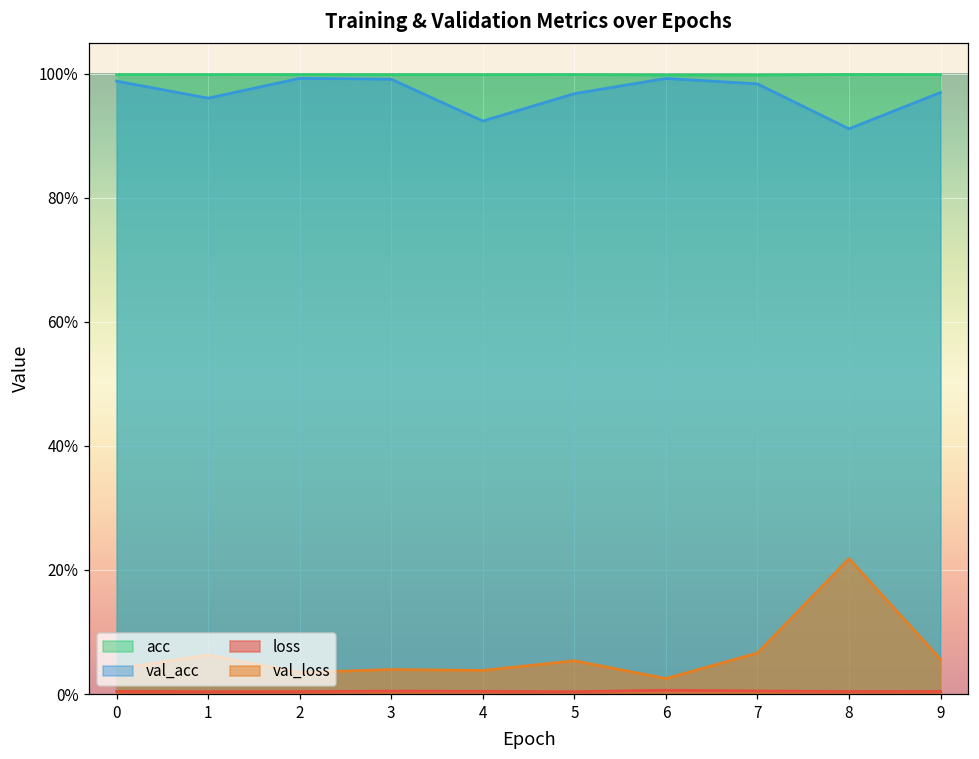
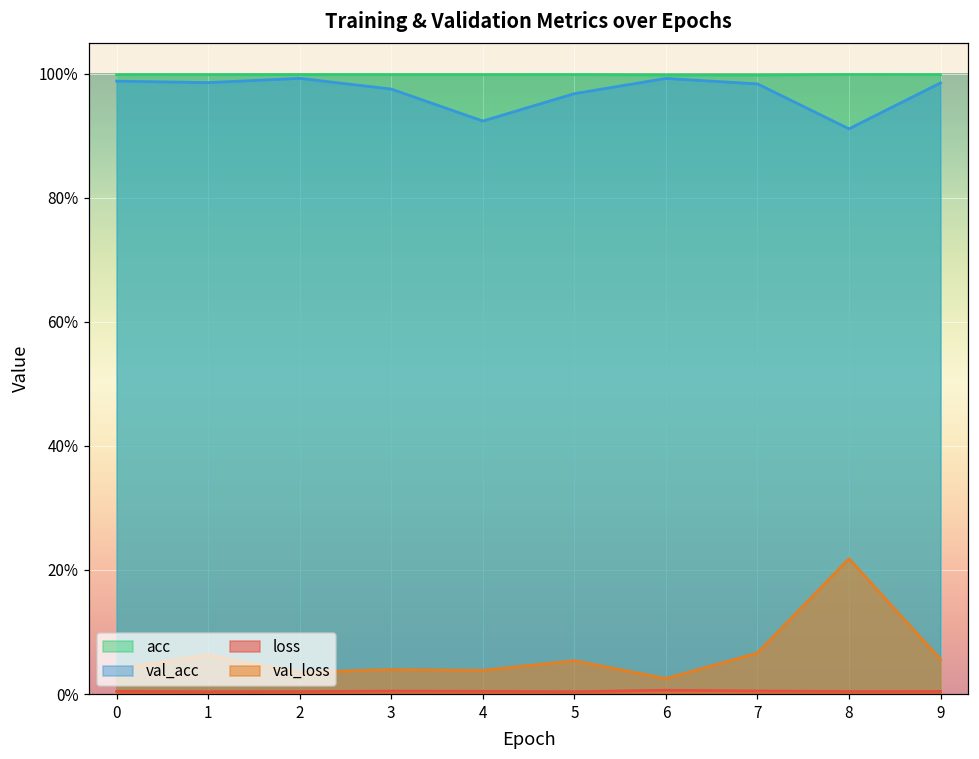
  {
    "acc": {
      "0": "100%",
      "1": "100%",
      "2": "100%",
      "3": "100%",
      "4": "100%",
      "5": "100%",
      "6": "100%",
      "7": "100%",
      "8": "100%",
      "9": "100%"
    },
    "val_acc": {
      "0": "99%",
-     "1": "96%",
+     "1": "99%",
      "2": "99%",
-     "3": "99%",
+     "3": "98%",
      "4": "92%",
      "5": "97%",
      "6": "99%",
      "7": "98%",
      "8": "91%",
-     "9": "97%"
+     "9": "99%"
    }
  }
